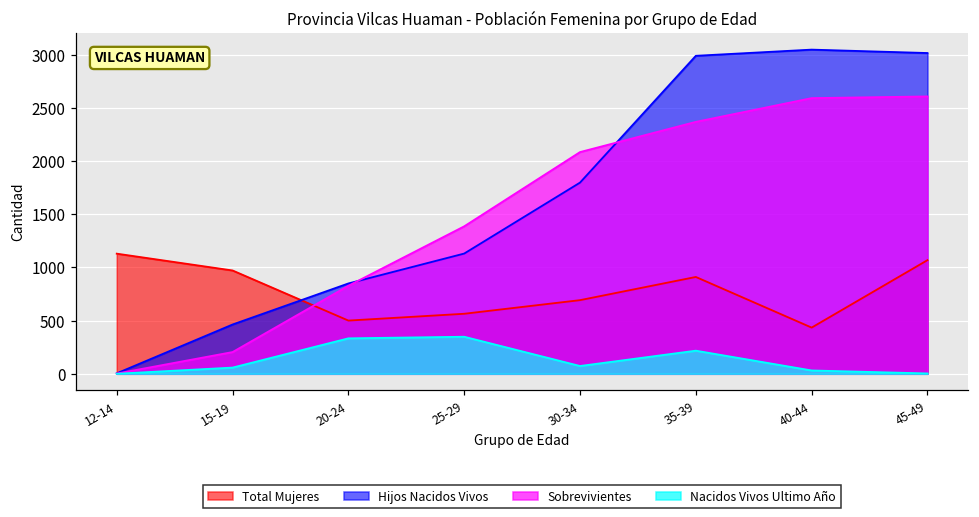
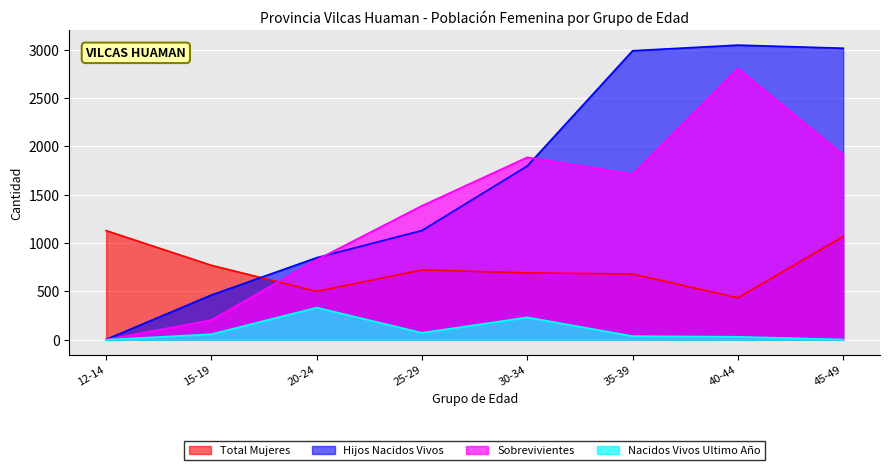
  {
    "Total Mujeres": {
      "12-14": 1100,
-     "15-19": 1000,
+     "15-19": 800,
      "20-24": 500,
-     "25-29": 600,
+     "25-29": 700,
      "30-34": 700,
-     "35-39": 900,
+     "35-39": 700,
      "40-44": 400,
      "45-49": 1100
    },
    "Hijos Nacidos Vivos": {
      "15-19": 500,
      "25-29": 1100,
      "30-34": 1800,
      "35-39": 3000,
      "40-44": 3000,
      "45-49": 3000
    },
    "Sobrevivientes": {
      "15-19": 200,
      "25-29": 1400,
-     "30-34": 2100,
-     "35-39": 2400,
-     "40-44": 2600,
-     "45-49": 2600
+     "30-34": 1900,
+     "35-39": 1700,
+     "40-44": 2800,
+     "45-49": 1900
    },
    "Nacidos Vivos Ultimo Año": {
      "15-19": 100,
      "20-24": 300,
-     "25-29": 300,
-     "30-34": 100,
-     "35-39": 200,
+     "25-29": 100,
+     "30-34": 200,
+     "35-39": 0,
      "40-44": 0,
      "45-49": 0
    }
  }
